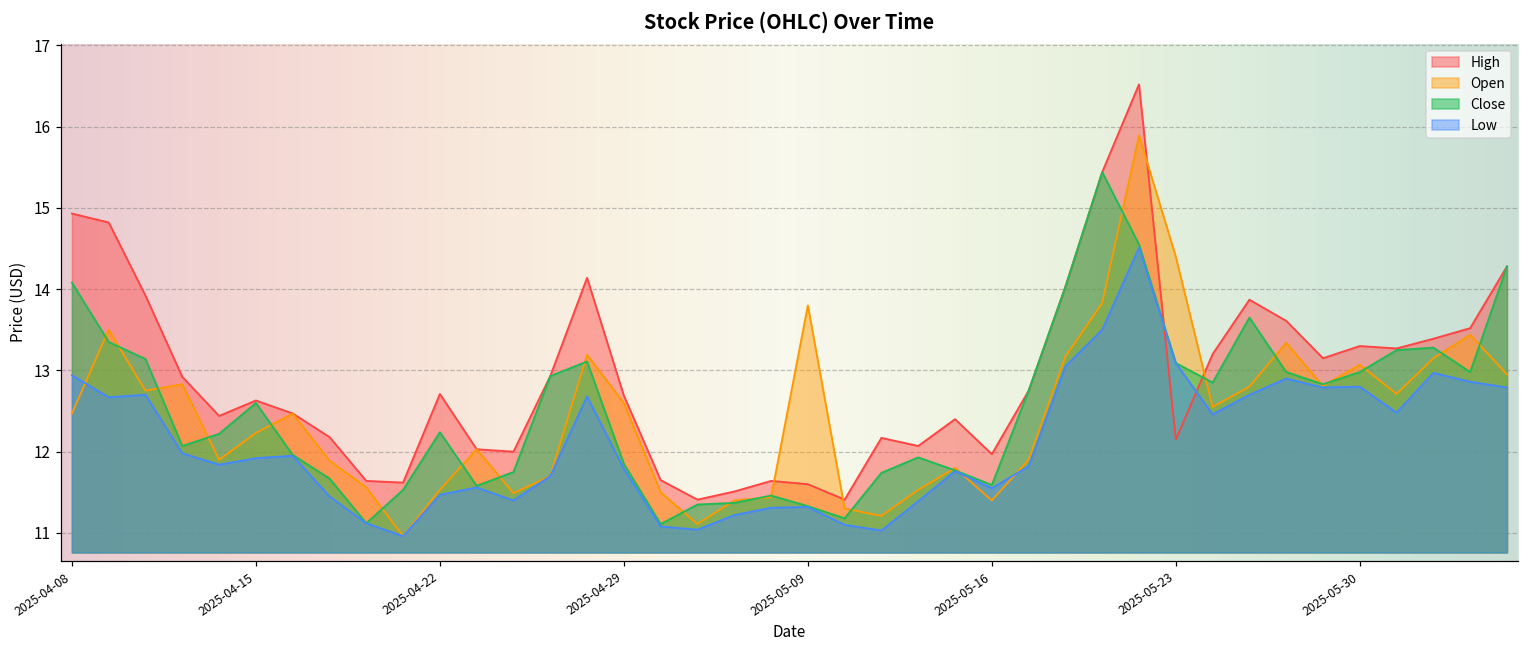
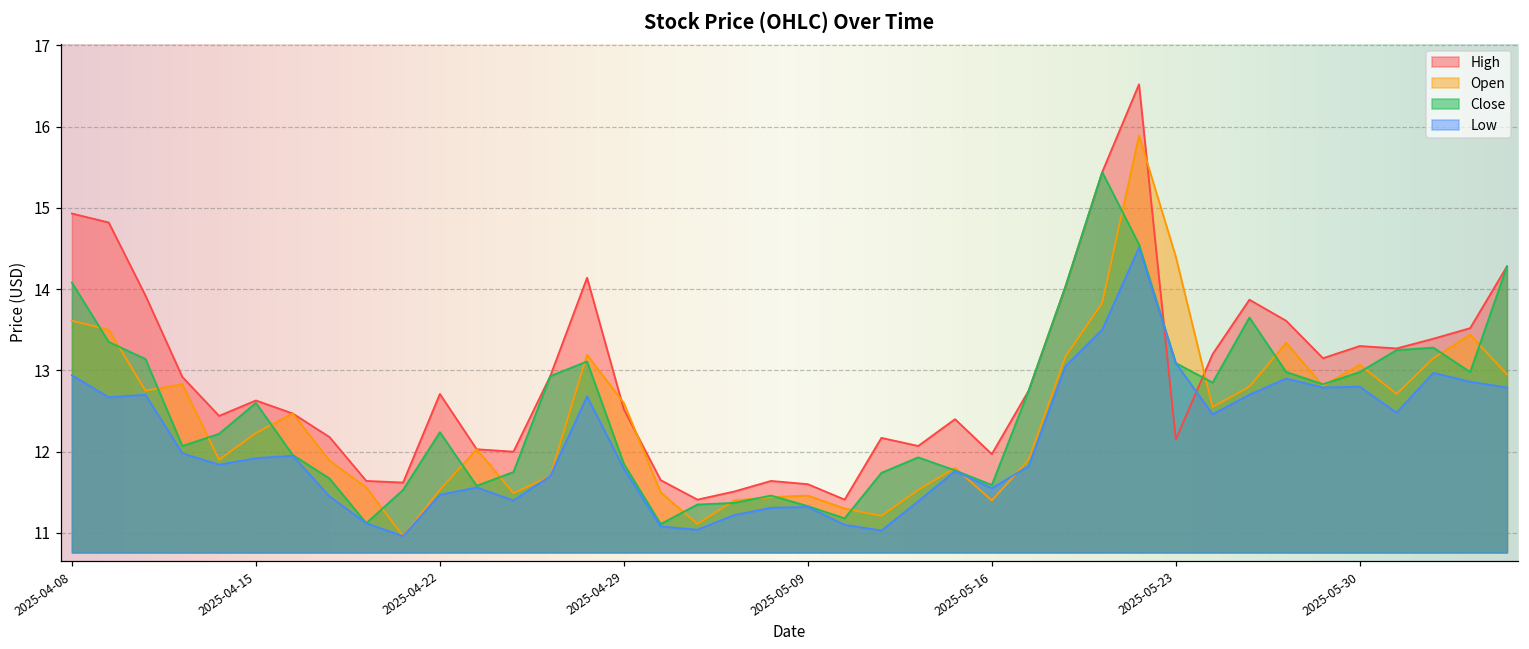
  {
    "High": {
      "2025-04-08": 14.9,
      "2025-04-22": 12.7,
-     "2025-04-29": 12.7,
+     "2025-04-29": 12.5,
      "2025-05-09": 11.6,
      "2025-05-16": 12.0,
      "2025-05-23": 12.2,
      "2025-05-30": 13.3
    },
    "Open": {
-     "2025-04-08": 12.5,
+     "2025-04-08": 13.6,
      "2025-04-15": 12.2,
      "2025-04-22": 11.5,
      "2025-04-29": 12.6,
-     "2025-05-09": 13.8,
+     "2025-05-09": 11.5,
      "2025-05-16": 11.4,
      "2025-05-23": 14.4,
      "2025-05-30": 13.1
    },
    "Close": {
      "2025-04-08": 14.1,
      "2025-04-22": 12.2,
      "2025-04-29": 11.9,
      "2025-05-16": 11.6,
      "2025-05-30": 13.0
    },
    "Low": {
      "2025-04-08": 12.9,
      "2025-04-15": 11.9,
      "2025-04-22": 11.5,
      "2025-04-29": 11.8,
      "2025-05-16": 11.6,
      "2025-05-30": 12.8
    }
  }
